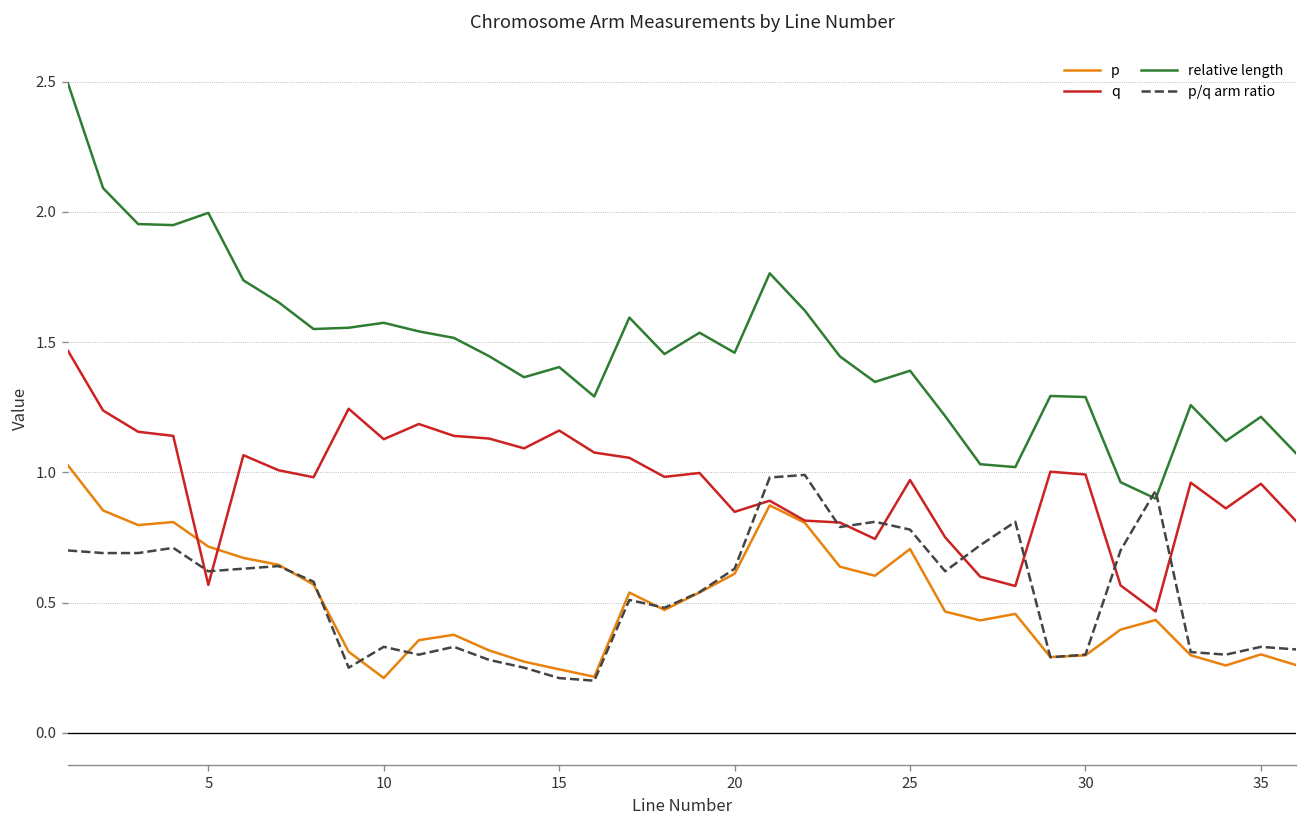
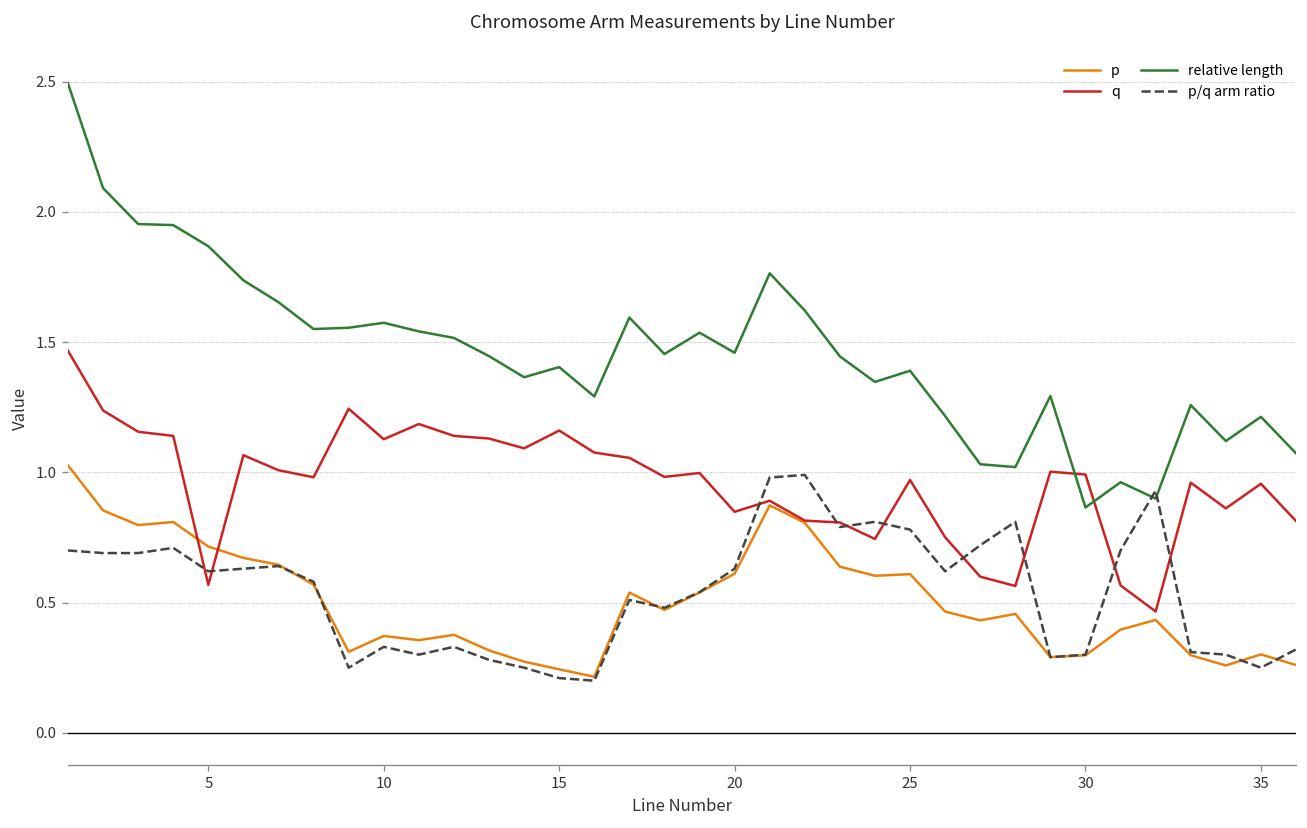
  {
    "p": {
      "5": 0.71,
-     "10": 0.21,
+     "10": 0.37,
      "15": 0.24,
      "20": 0.61,
-     "25": 0.71,
+     "25": 0.61,
      "35": 0.30
    },
    "q": {
      "5": 0.57,
      "10": 1.13,
      "15": 1.16,
      "20": 0.85,
      "25": 0.97,
      "30": 0.99,
      "35": 0.96
    },
    "relative length": {
-     "5": 2.00,
+     "5": 1.87,
      "10": 1.57,
      "15": 1.40,
      "20": 1.46,
      "25": 1.39,
-     "30": 1.29,
+     "30": 0.87,
      "35": 1.21
    },
    "p/q arm ratio": {
      "5": 0.62,
      "10": 0.33,
      "15": 0.21,
      "20": 0.63,
      "25": 0.78,
-     "35": 0.33
+     "35": 0.25
    }
  }
